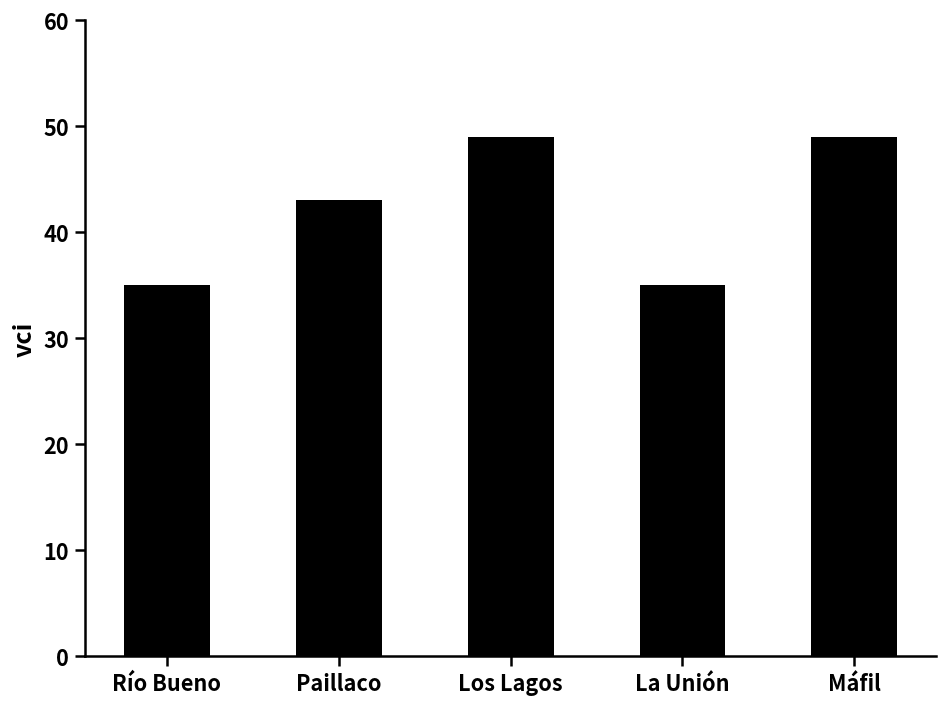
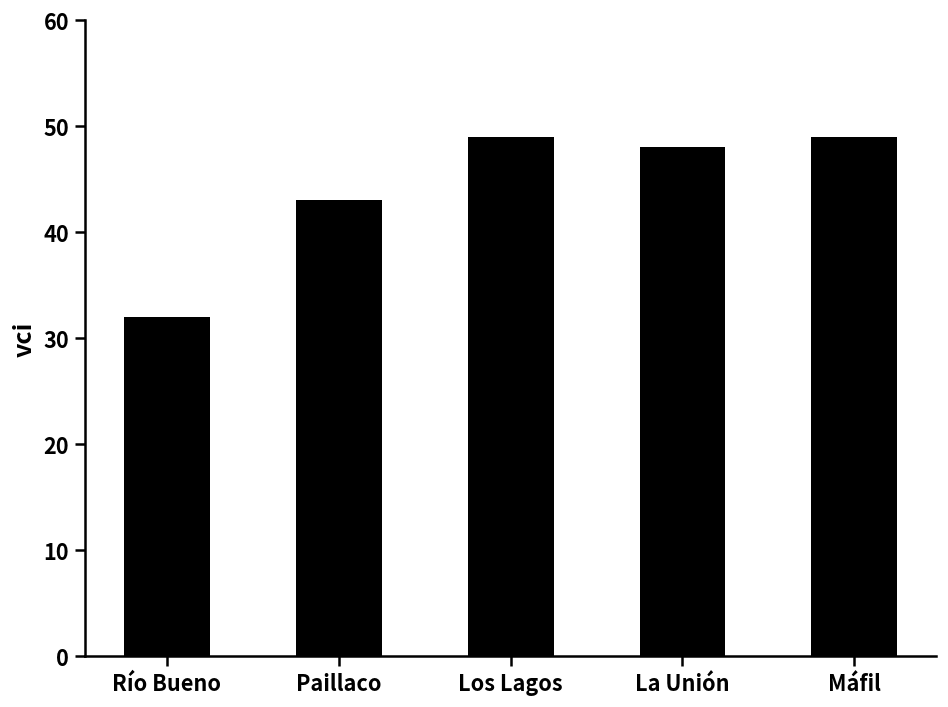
  {
-   "Río Bueno": 35,
+   "Río Bueno": 32,
    "Paillaco": 43,
    "Los Lagos": 49,
-   "La Unión": 35,
+   "La Unión": 48,
    "Máfil": 49
  }
